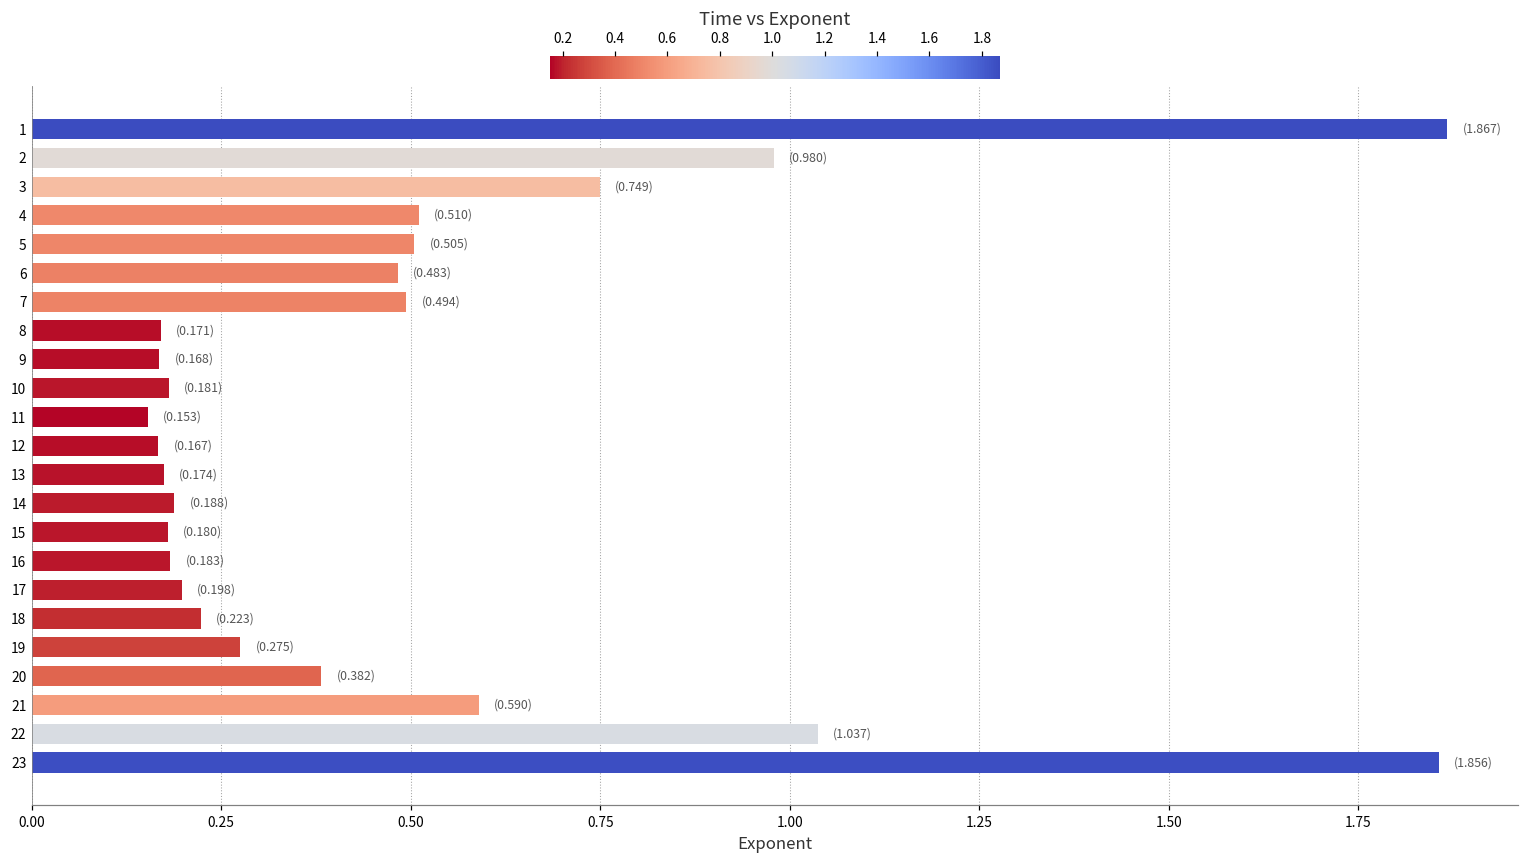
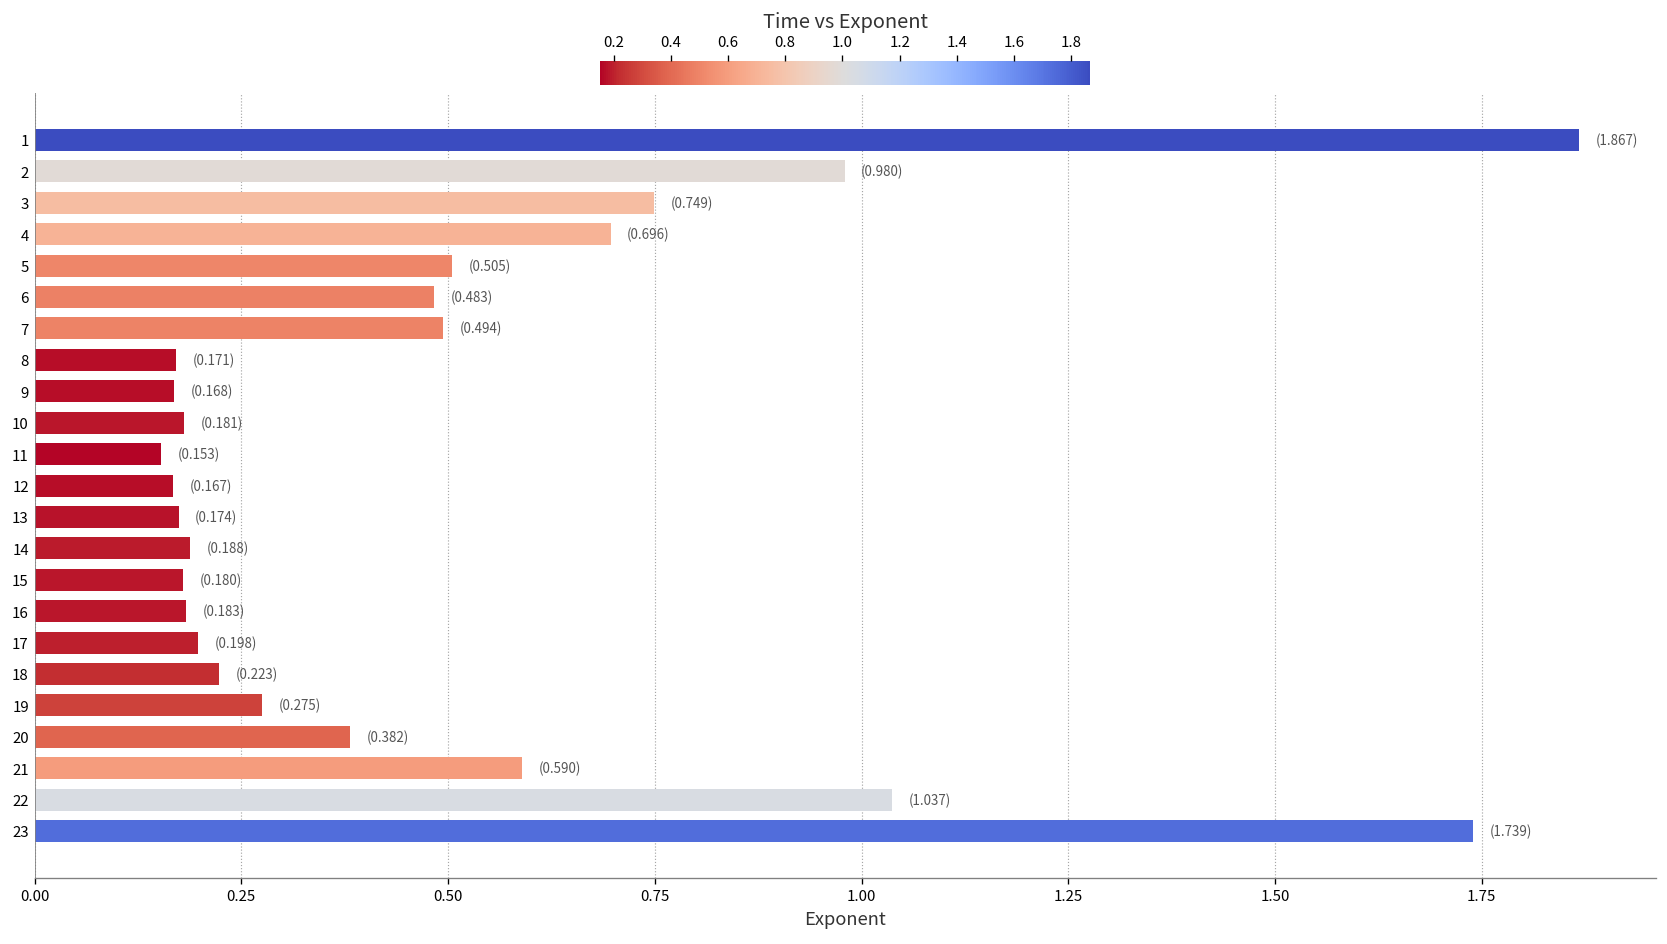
  {
    "1": "(1.867)",
    "2": "(0.980)",
    "3": "(0.749)",
-   "4": "(0.510)",
+   "4": "(0.696)",
    "5": "(0.505)",
    "6": "(0.483)",
    "7": "(0.494)",
    "8": "(0.171)",
    "9": "(0.168)",
    "10": "(0.181)",
    "11": "(0.153)",
    "12": "(0.167)",
    "13": "(0.174)",
    "14": "(0.188)",
    "15": "(0.180)",
    "16": "(0.183)",
    "17": "(0.198)",
    "18": "(0.223)",
    "19": "(0.275)",
    "20": "(0.382)",
    "21": "(0.590)",
    "22": "(1.037)",
-   "23": "(1.856)"
+   "23": "(1.739)"
  }
